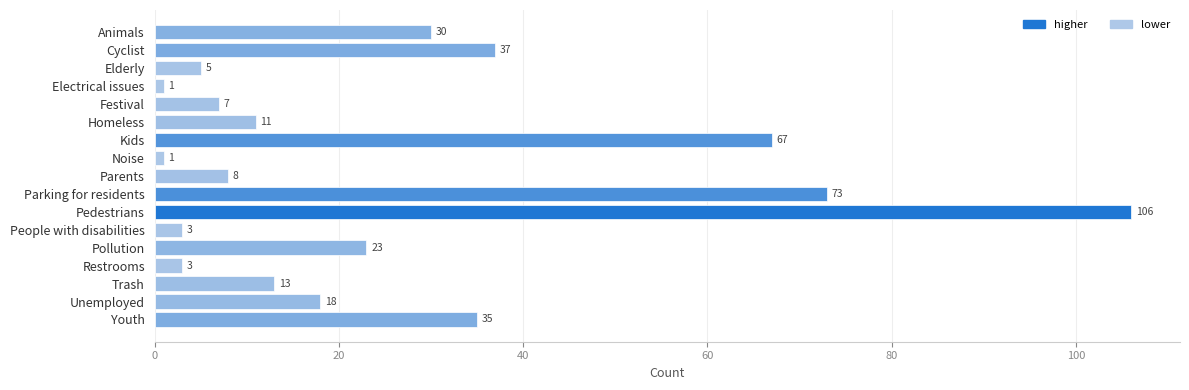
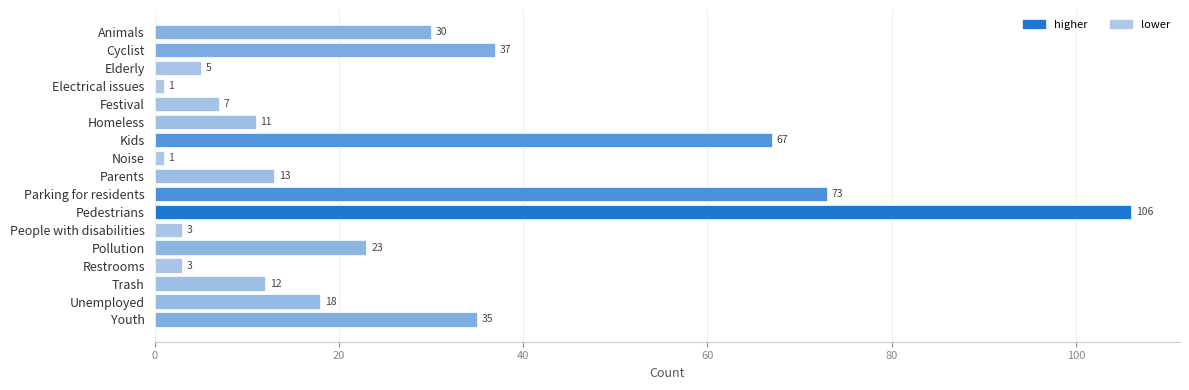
  {
    "Animals": 30,
    "Cyclist": 37,
    "Elderly": 5,
    "Electrical issues": 1,
    "Festival": 7,
    "Homeless": 11,
    "Kids": 67,
    "Noise": 1,
-   "Parents": 8,
+   "Parents": 13,
    "Parking for residents": 73,
    "Pedestrians": 106,
    "People with disabilities": 3,
    "Pollution": 23,
    "Restrooms": 3,
-   "Trash": 13,
+   "Trash": 12,
    "Unemployed": 18,
    "Youth": 35
  }
